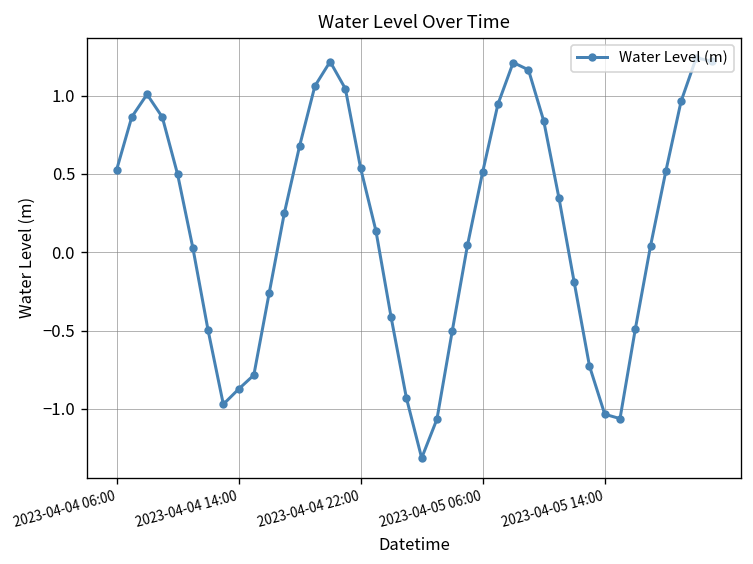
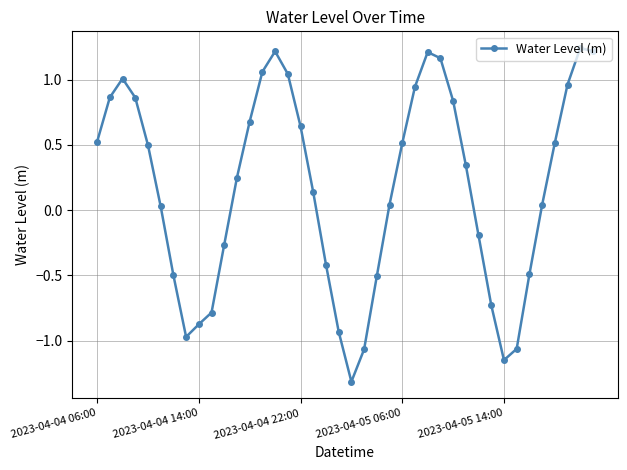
  {
    "2023-04-04 06:00": 0.52,
    "2023-04-04 14:00": -0.87,
-   "2023-04-04 22:00": 0.54,
+   "2023-04-04 22:00": 0.64,
    "2023-04-05 06:00": 0.51,
-   "2023-04-05 14:00": -1.03
+   "2023-04-05 14:00": -1.15
  }
